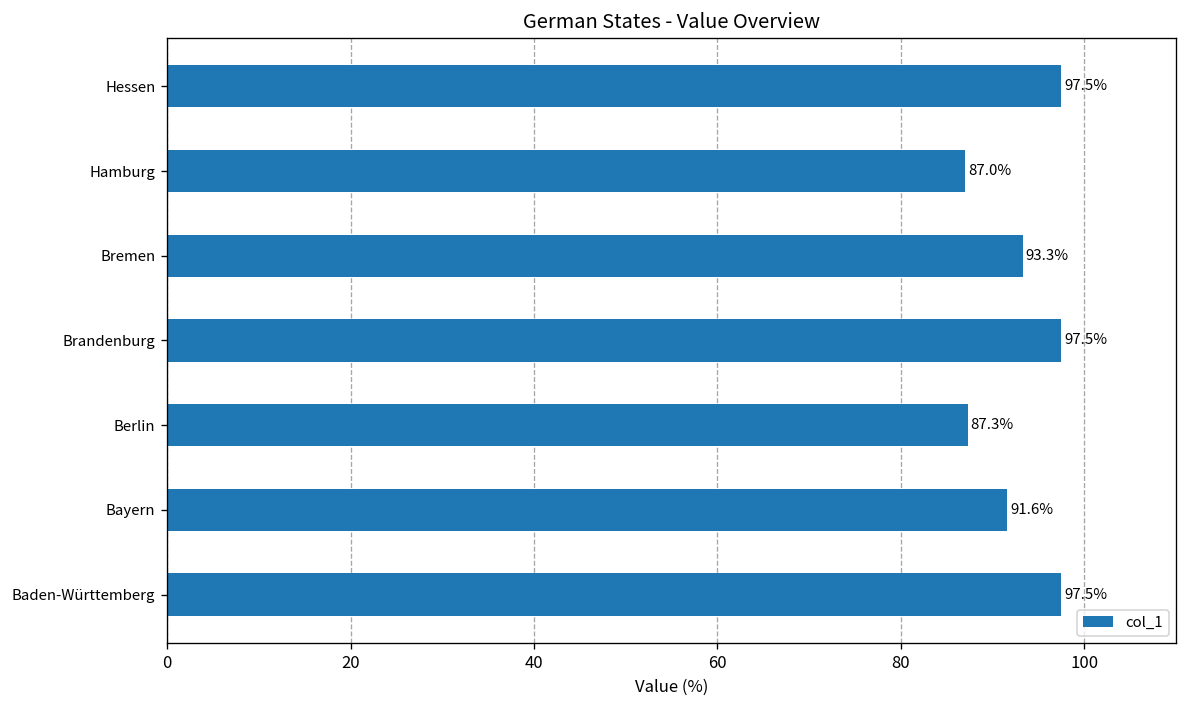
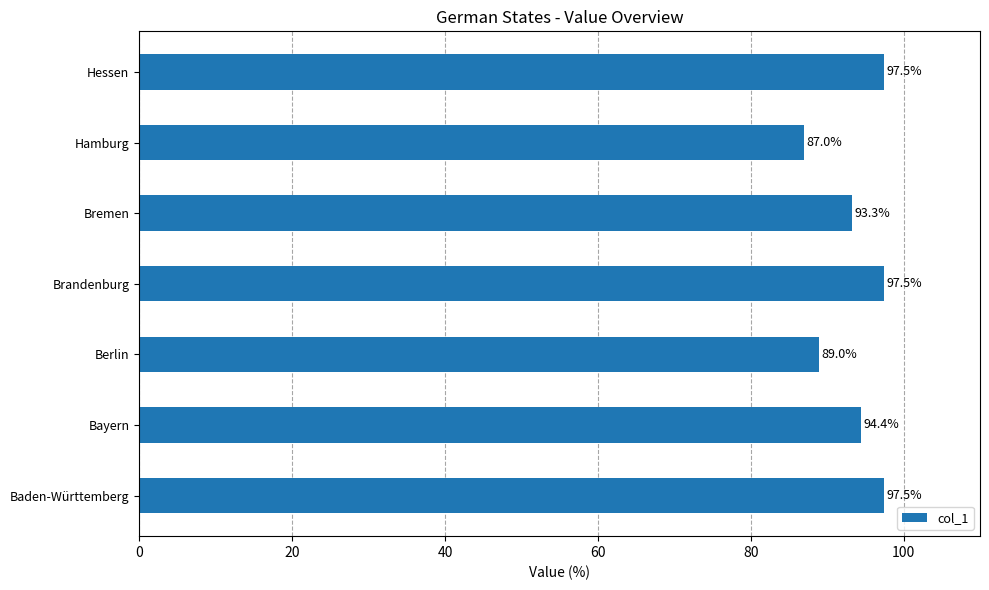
  {
    "Hessen": "97.5%",
    "Hamburg": "87.0%",
    "Bremen": "93.3%",
    "Brandenburg": "97.5%",
-   "Berlin": "87.3%",
-   "Bayern": "91.6%",
+   "Berlin": "89.0%",
+   "Bayern": "94.4%",
    "Baden-Württemberg": "97.5%"
  }
